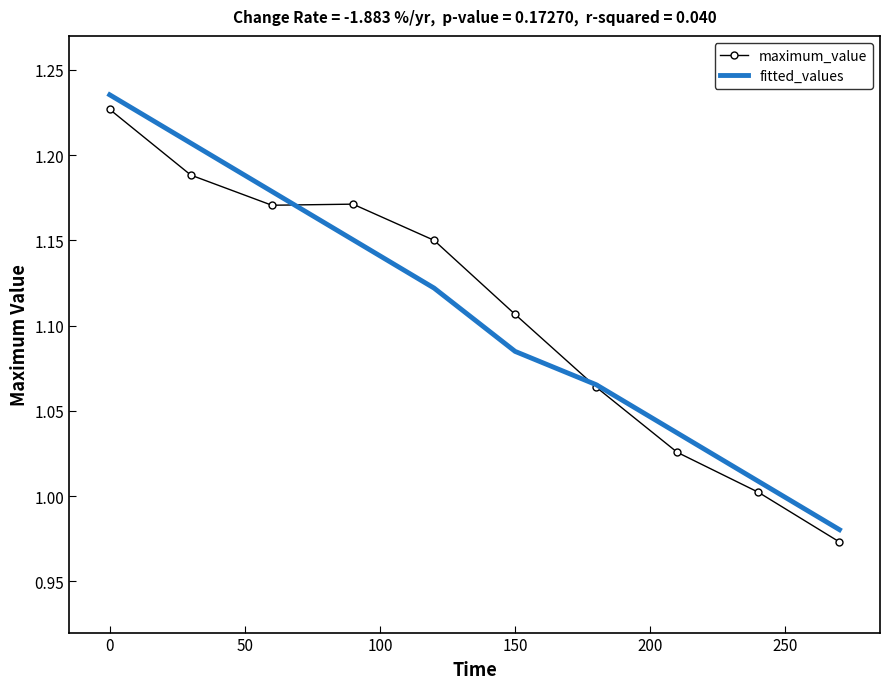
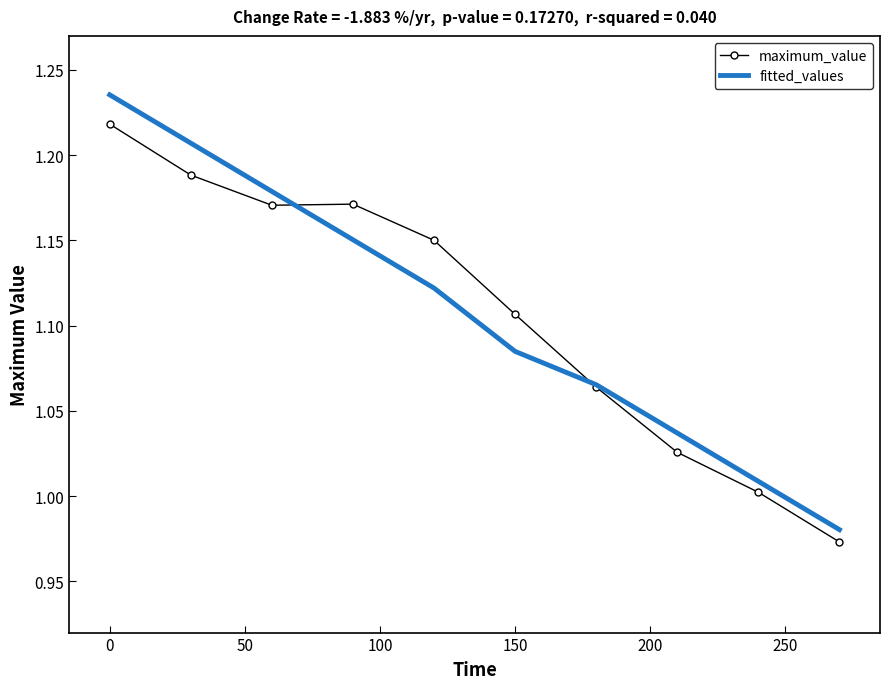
  {
    "maximum_value": {
-     "0": 1.227,
+     "0": 1.218,
      "150": 1.107
    },
    "fitted_values": {
      "0": 1.235,
      "150": 1.085
    }
  }
